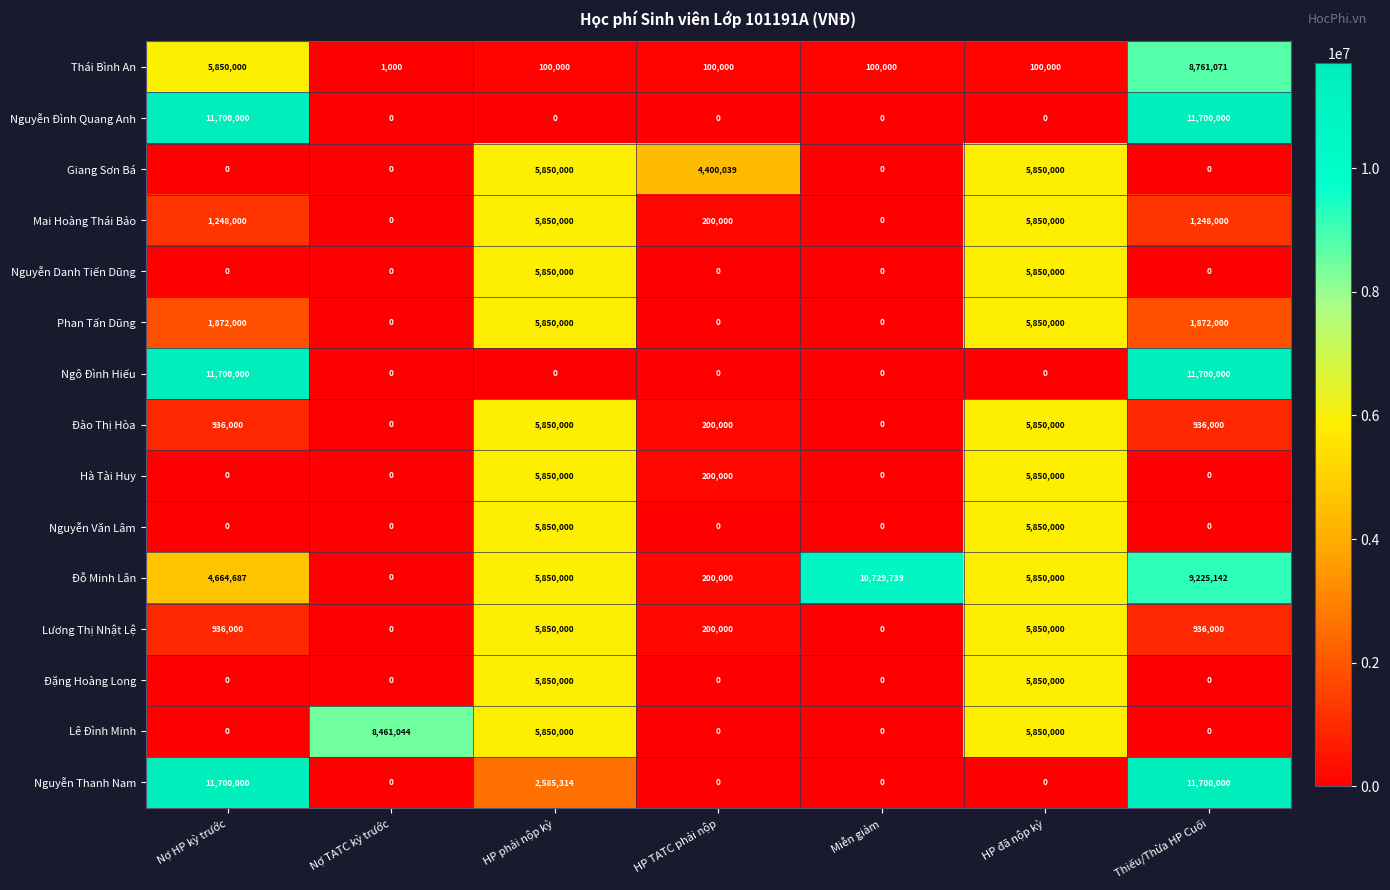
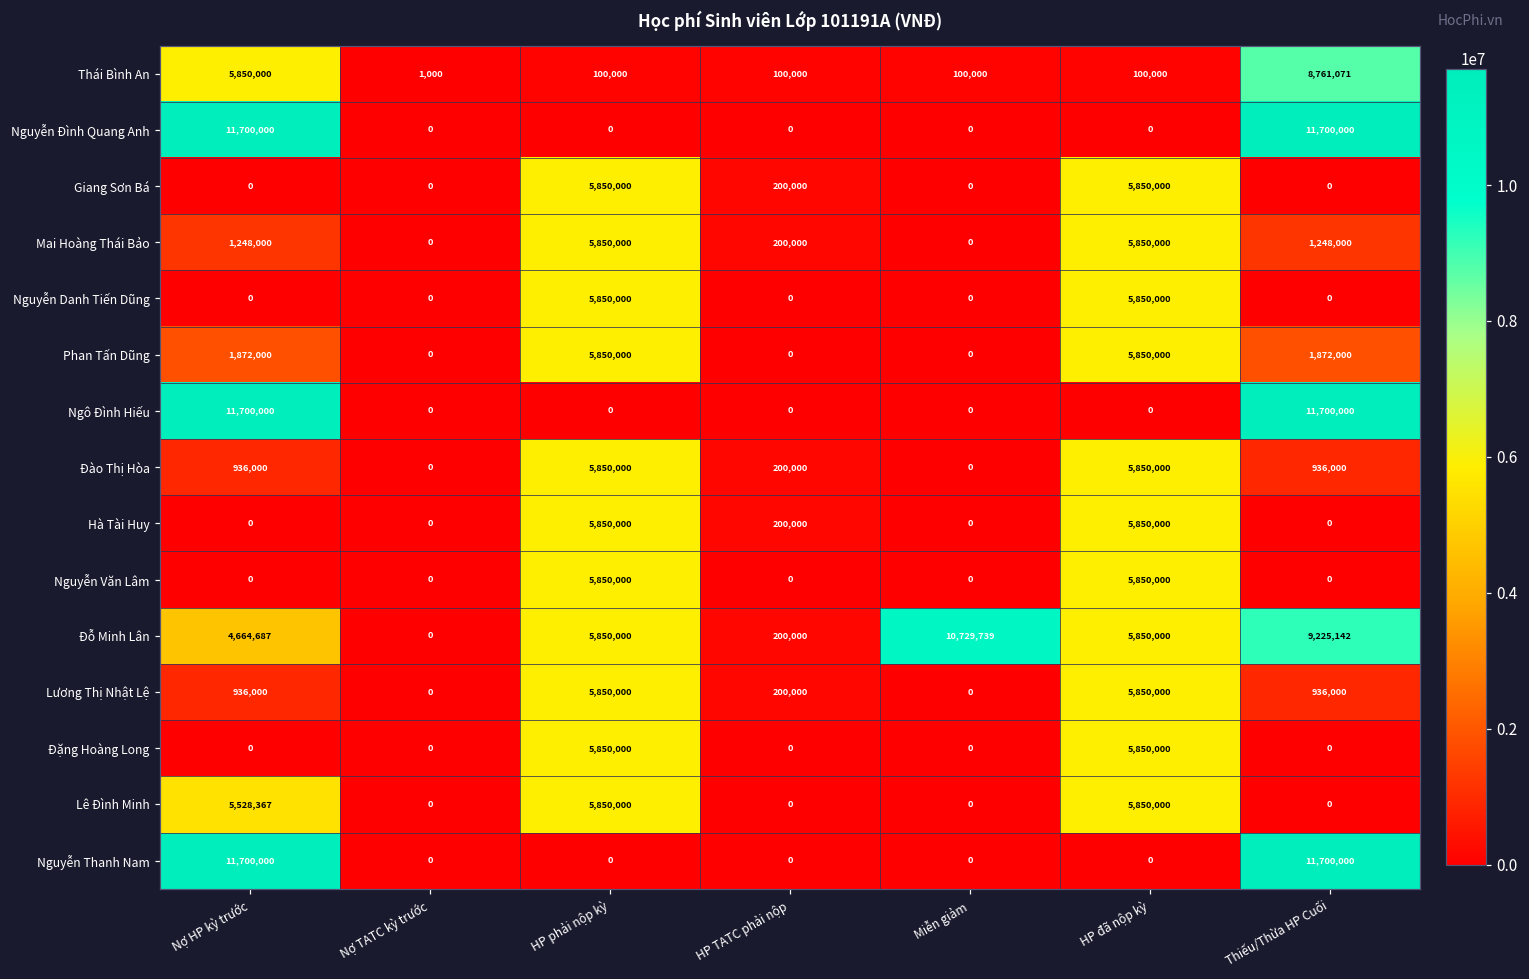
  {
    "Thái Bình An": {
      "Nợ HP kỳ trước": "5,850,000",
      "Nợ TATC kỳ trước": "1,000",
      "HP phải nộp kỳ": "100,000",
      "HP TATC phải nộp": "100,000",
      "Miễn giảm": "100,000",
      "HP đã nộp kỳ": "100,000",
      "Thiếu/Thừa HP Cuối": "8,761,071"
    },
    "Nguyễn Đình Quang Anh": {
      "Nợ HP kỳ trước": "11,700,000",
      "Nợ TATC kỳ trước": "0",
      "HP phải nộp kỳ": "0",
      "HP TATC phải nộp": "0",
      "Miễn giảm": "0",
      "HP đã nộp kỳ": "0",
      "Thiếu/Thừa HP Cuối": "11,700,000"
    },
    "Giang Sơn Bá": {
      "Nợ HP kỳ trước": "0",
      "Nợ TATC kỳ trước": "0",
      "HP phải nộp kỳ": "5,850,000",
-     "HP TATC phải nộp": "4,400,039",
+     "HP TATC phải nộp": "200,000",
      "Miễn giảm": "0",
      "HP đã nộp kỳ": "5,850,000",
      "Thiếu/Thừa HP Cuối": "0"
    },
    "Mai Hoàng Thái Bảo": {
      "Nợ HP kỳ trước": "1,248,000",
      "Nợ TATC kỳ trước": "0",
      "HP phải nộp kỳ": "5,850,000",
      "HP TATC phải nộp": "200,000",
      "Miễn giảm": "0",
      "HP đã nộp kỳ": "5,850,000",
      "Thiếu/Thừa HP Cuối": "1,248,000"
    },
    "Nguyễn Danh Tiến Dũng": {
      "Nợ HP kỳ trước": "0",
      "Nợ TATC kỳ trước": "0",
      "HP phải nộp kỳ": "5,850,000",
      "HP TATC phải nộp": "0",
      "Miễn giảm": "0",
      "HP đã nộp kỳ": "5,850,000",
      "Thiếu/Thừa HP Cuối": "0"
    },
    "Phan Tấn Dũng": {
      "Nợ HP kỳ trước": "1,872,000",
      "Nợ TATC kỳ trước": "0",
      "HP phải nộp kỳ": "5,850,000",
      "HP TATC phải nộp": "0",
      "Miễn giảm": "0",
      "HP đã nộp kỳ": "5,850,000",
      "Thiếu/Thừa HP Cuối": "1,872,000"
    },
    "Ngô Đình Hiếu": {
      "Nợ HP kỳ trước": "11,700,000",
      "Nợ TATC kỳ trước": "0",
      "HP phải nộp kỳ": "0",
      "HP TATC phải nộp": "0",
      "Miễn giảm": "0",
      "HP đã nộp kỳ": "0",
      "Thiếu/Thừa HP Cuối": "11,700,000"
    },
    "Đào Thị Hòa": {
      "Nợ HP kỳ trước": "936,000",
      "Nợ TATC kỳ trước": "0",
      "HP phải nộp kỳ": "5,850,000",
      "HP TATC phải nộp": "200,000",
      "Miễn giảm": "0",
      "HP đã nộp kỳ": "5,850,000",
      "Thiếu/Thừa HP Cuối": "936,000"
    },
    "Hà Tài Huy": {
      "Nợ HP kỳ trước": "0",
      "Nợ TATC kỳ trước": "0",
      "HP phải nộp kỳ": "5,850,000",
      "HP TATC phải nộp": "200,000",
      "Miễn giảm": "0",
      "HP đã nộp kỳ": "5,850,000",
      "Thiếu/Thừa HP Cuối": "0"
    },
    "Nguyễn Văn Lâm": {
      "Nợ HP kỳ trước": "0",
      "Nợ TATC kỳ trước": "0",
      "HP phải nộp kỳ": "5,850,000",
      "HP TATC phải nộp": "0",
      "Miễn giảm": "0",
      "HP đã nộp kỳ": "5,850,000",
      "Thiếu/Thừa HP Cuối": "0"
    },
    "Đỗ Minh Lân": {
      "Nợ HP kỳ trước": "4,664,687",
      "Nợ TATC kỳ trước": "0",
      "HP phải nộp kỳ": "5,850,000",
      "HP TATC phải nộp": "200,000",
      "Miễn giảm": "10,729,739",
      "HP đã nộp kỳ": "5,850,000",
      "Thiếu/Thừa HP Cuối": "9,225,142"
    },
    "Lương Thị Nhật Lệ": {
      "Nợ HP kỳ trước": "936,000",
      "Nợ TATC kỳ trước": "0",
      "HP phải nộp kỳ": "5,850,000",
      "HP TATC phải nộp": "200,000",
      "Miễn giảm": "0",
      "HP đã nộp kỳ": "5,850,000",
      "Thiếu/Thừa HP Cuối": "936,000"
    },
    "Đặng Hoàng Long": {
      "Nợ HP kỳ trước": "0",
      "Nợ TATC kỳ trước": "0",
      "HP phải nộp kỳ": "5,850,000",
      "HP TATC phải nộp": "0",
      "Miễn giảm": "0",
      "HP đã nộp kỳ": "5,850,000",
      "Thiếu/Thừa HP Cuối": "0"
    },
    "Lê Đình Minh": {
-     "Nợ HP kỳ trước": "0",
-     "Nợ TATC kỳ trước": "8,461,044",
+     "Nợ HP kỳ trước": "5,528,367",
+     "Nợ TATC kỳ trước": "0",
      "HP phải nộp kỳ": "5,850,000",
      "HP TATC phải nộp": "0",
      "Miễn giảm": "0",
      "HP đã nộp kỳ": "5,850,000",
      "Thiếu/Thừa HP Cuối": "0"
    },
    "Nguyễn Thanh Nam": {
      "Nợ HP kỳ trước": "11,700,000",
      "Nợ TATC kỳ trước": "0",
-     "HP phải nộp kỳ": "2,585,314",
+     "HP phải nộp kỳ": "0",
      "HP TATC phải nộp": "0",
      "Miễn giảm": "0",
      "HP đã nộp kỳ": "0",
      "Thiếu/Thừa HP Cuối": "11,700,000"
    }
  }
